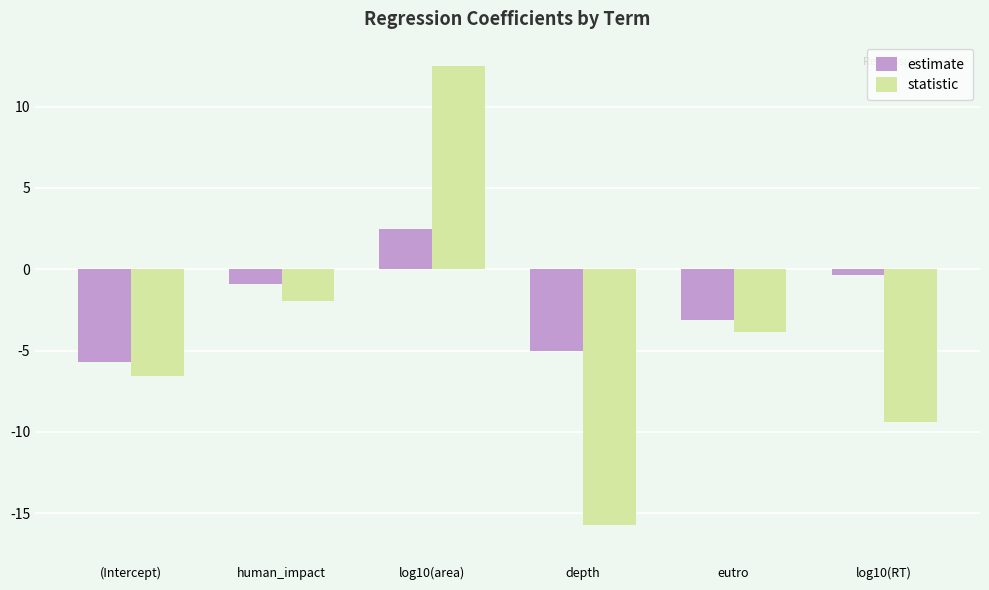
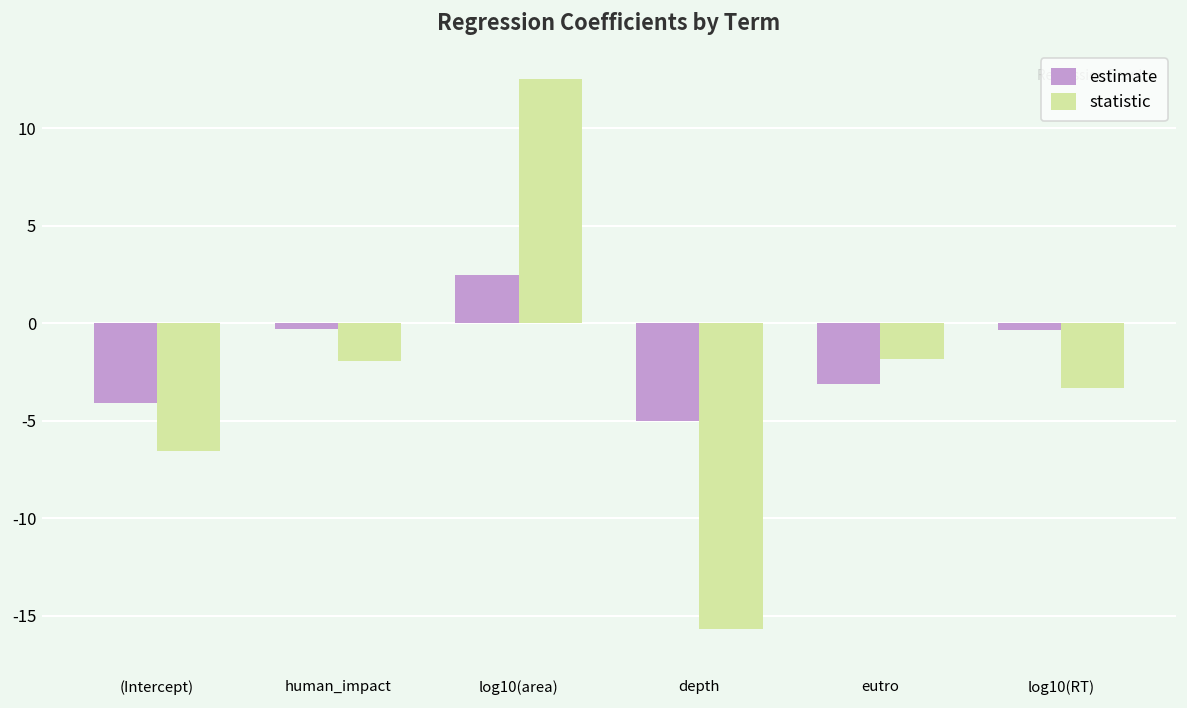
  {
    "estimate": {
-     "(Intercept)": -5.7,
-     "human_impact": -0.9,
+     "(Intercept)": -4.1,
+     "human_impact": -0.3,
      "log10(area)": 2.5,
      "depth": -5.0,
      "eutro": -3.1,
      "log10(RT)": -0.4
    },
    "statistic": {
      "(Intercept)": -6.6,
      "human_impact": -1.9,
      "log10(area)": 12.5,
      "depth": -15.7,
-     "eutro": -3.8,
-     "log10(RT)": -9.4
+     "eutro": -1.8,
+     "log10(RT)": -3.3
    }
  }
